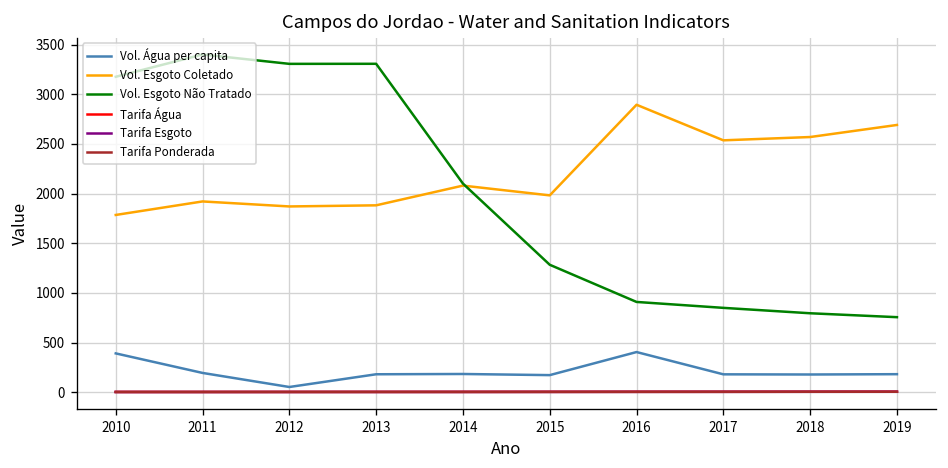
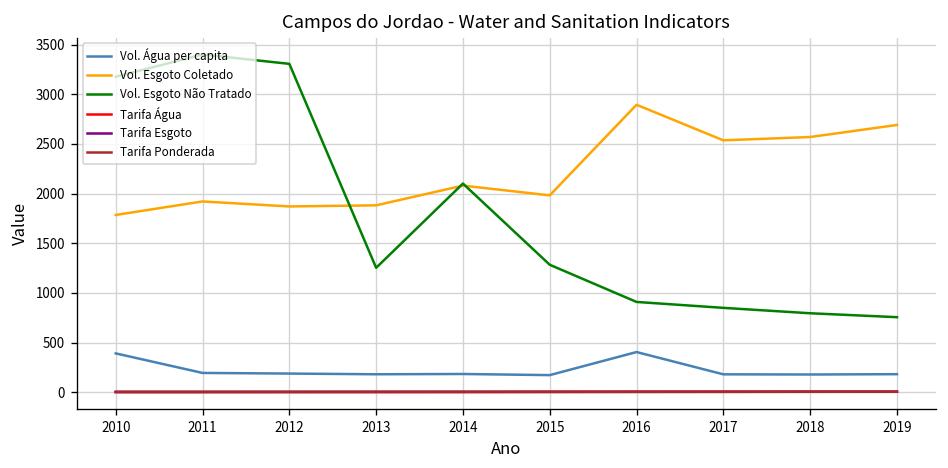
  {
    "Vol. Água per capita": {
      "2010": 400,
      "2011": 200,
-     "2012": 100,
+     "2012": 200,
      "2013": 200,
      "2014": 200,
      "2015": 200,
      "2016": 400,
      "2017": 200,
      "2018": 200,
      "2019": 200
    },
    "Vol. Esgoto Coletado": {
      "2010": 1800,
      "2011": 1900,
      "2012": 1900,
      "2013": 1900,
      "2015": 2000,
      "2016": 2900,
      "2017": 2500,
      "2018": 2600,
      "2019": 2700
    },
    "Vol. Esgoto Não Tratado": {
      "2012": 3300,
-     "2013": 3300,
+     "2013": 1300,
      "2015": 1300,
      "2016": 900,
      "2017": 800,
      "2018": 800,
      "2019": 800
    }
  }
